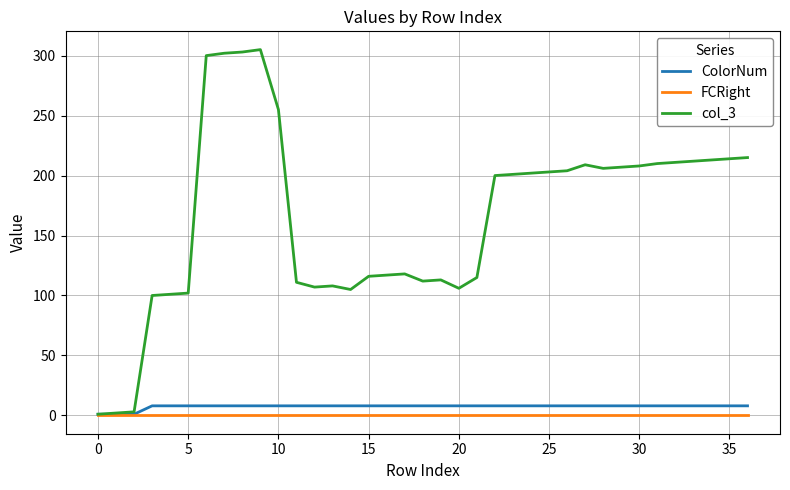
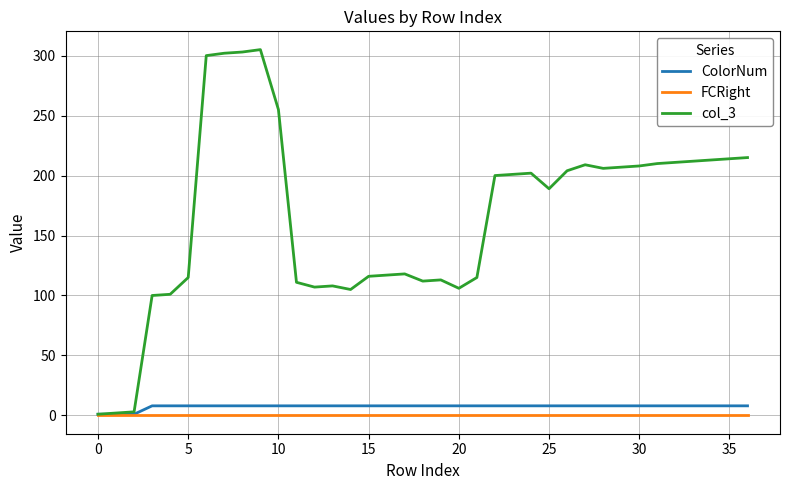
  {
    "ColorNum": {
      "5": 8,
      "10": 8,
      "15": 8,
      "20": 8,
      "25": 8,
      "30": 8,
      "35": 8
    },
    "FCRight": {
      "5": 0,
      "10": 0,
      "15": 0,
      "20": 0,
      "25": 0,
      "30": 0,
      "35": 0
    },
    "col_3": {
-     "5": 102,
+     "5": 115,
      "10": 255,
      "15": 116,
      "20": 106,
-     "25": 203,
+     "25": 189,
      "30": 208,
      "35": 214
    }
  }
